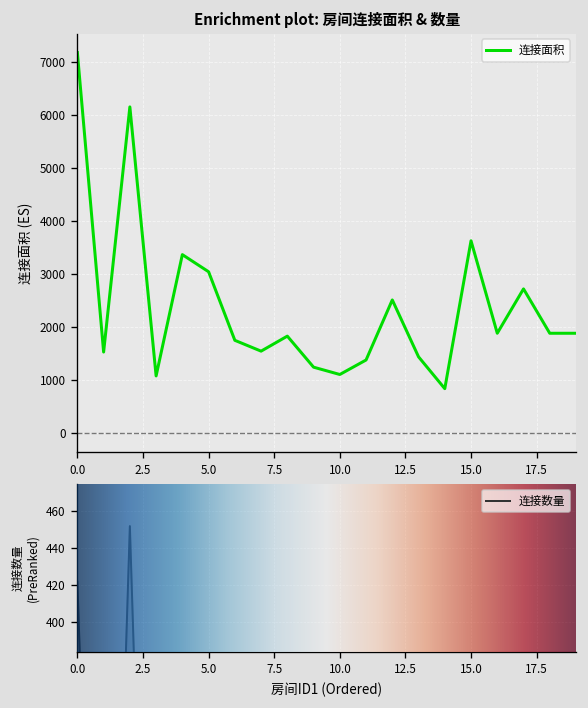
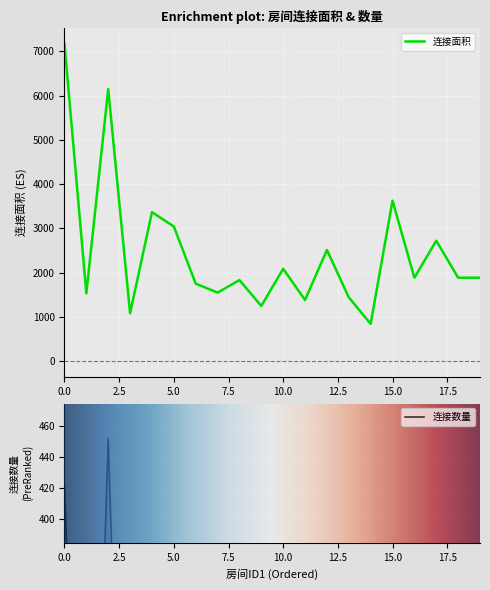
  {
    "Enrichment plot: 房间连接面积 & 数量": {
      "0.0": 7200,
      "5.0": 3000,
-     "10.0": 1100,
+     "10.0": 2100,
      "15.0": 3600
    }
  }
